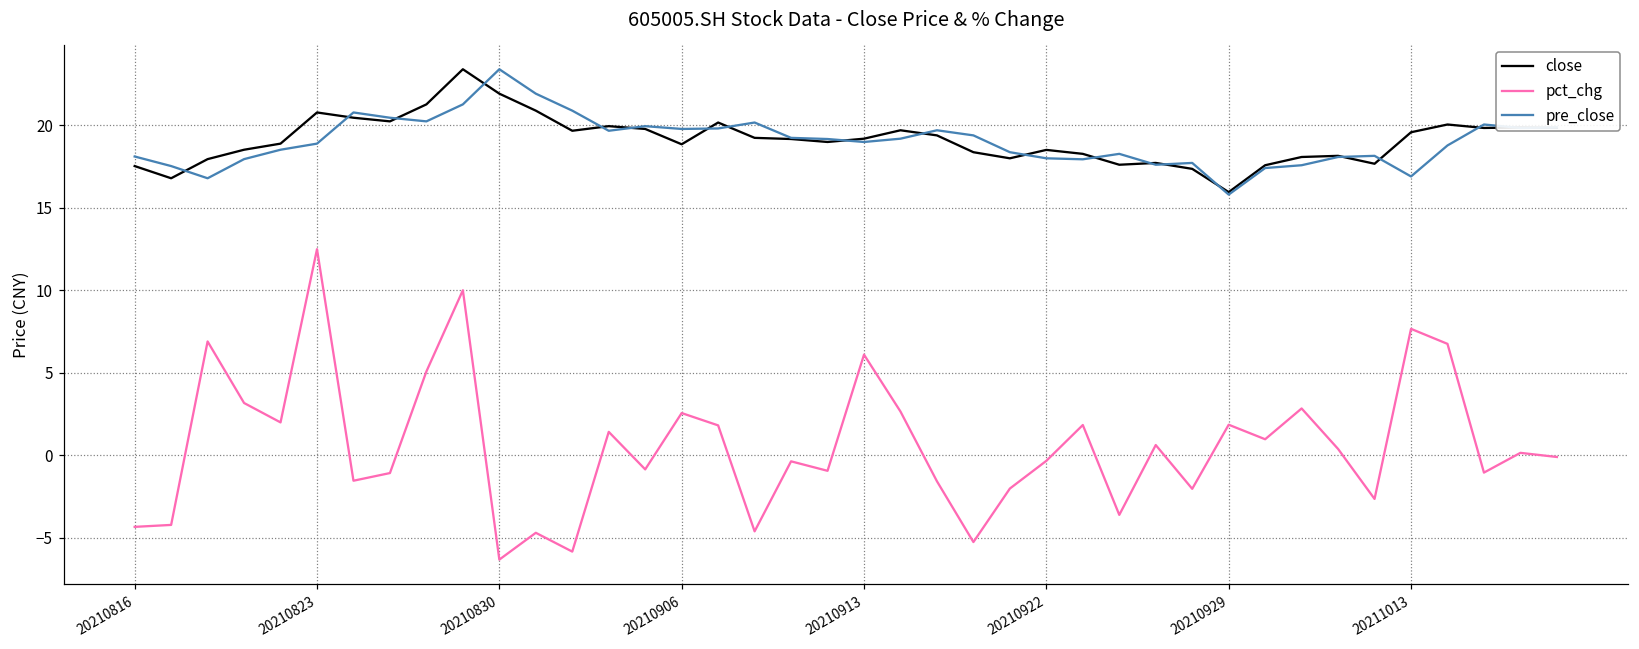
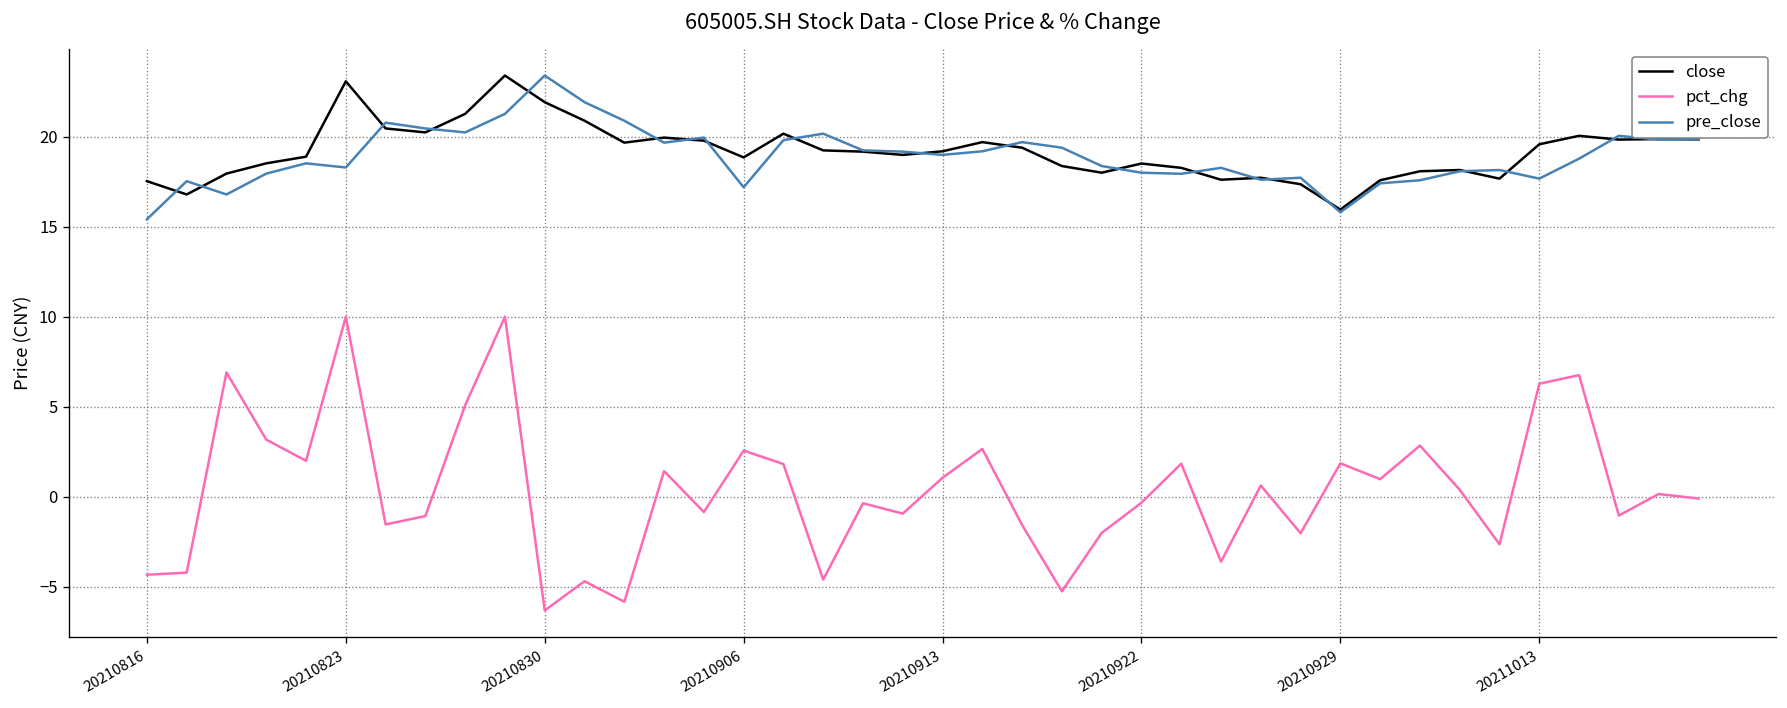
  {
    "close": {
      "20210816": 17.5,
-     "20210823": 20.8,
+     "20210823": 23.1,
      "20210830": 21.9,
      "20210906": 18.9,
      "20210913": 19.2,
      "20210922": 18.5,
      "20211013": 19.6
    },
    "pct_chg": {
      "20210816": -4.3,
-     "20210823": 12.5,
+     "20210823": 10.0,
      "20210830": -6.3,
      "20210906": 2.6,
-     "20210913": 6.1,
+     "20210913": 1.1,
      "20210922": -0.3,
      "20210929": 1.9,
-     "20211013": 7.7
+     "20211013": 6.3
    },
    "pre_close": {
-     "20210816": 18.1,
-     "20210823": 18.9,
+     "20210816": 15.4,
+     "20210823": 18.3,
      "20210830": 23.4,
-     "20210906": 19.8,
+     "20210906": 17.2,
      "20210913": 19.0,
      "20210922": 18.0,
-     "20211013": 16.9
+     "20211013": 17.7
    }
  }
